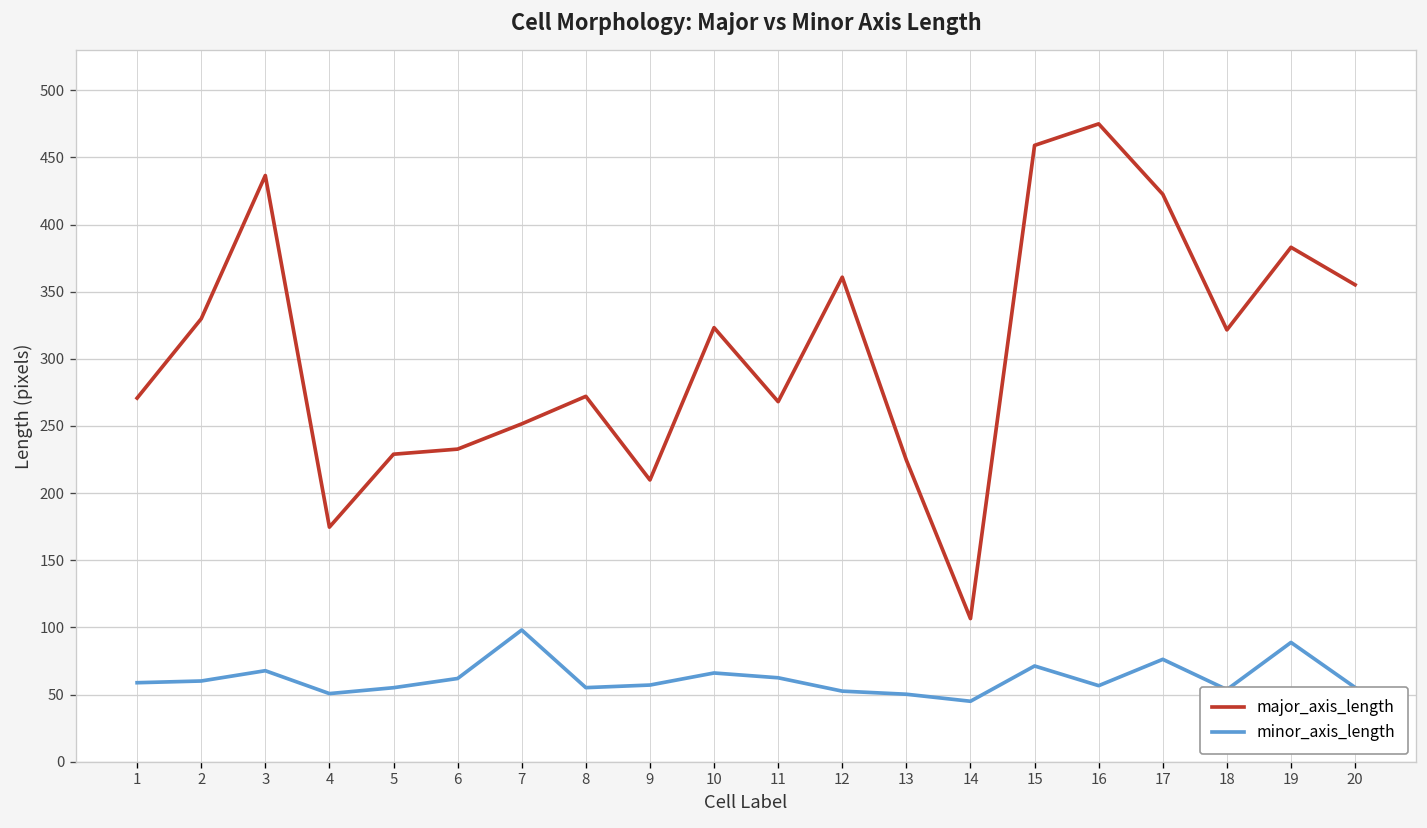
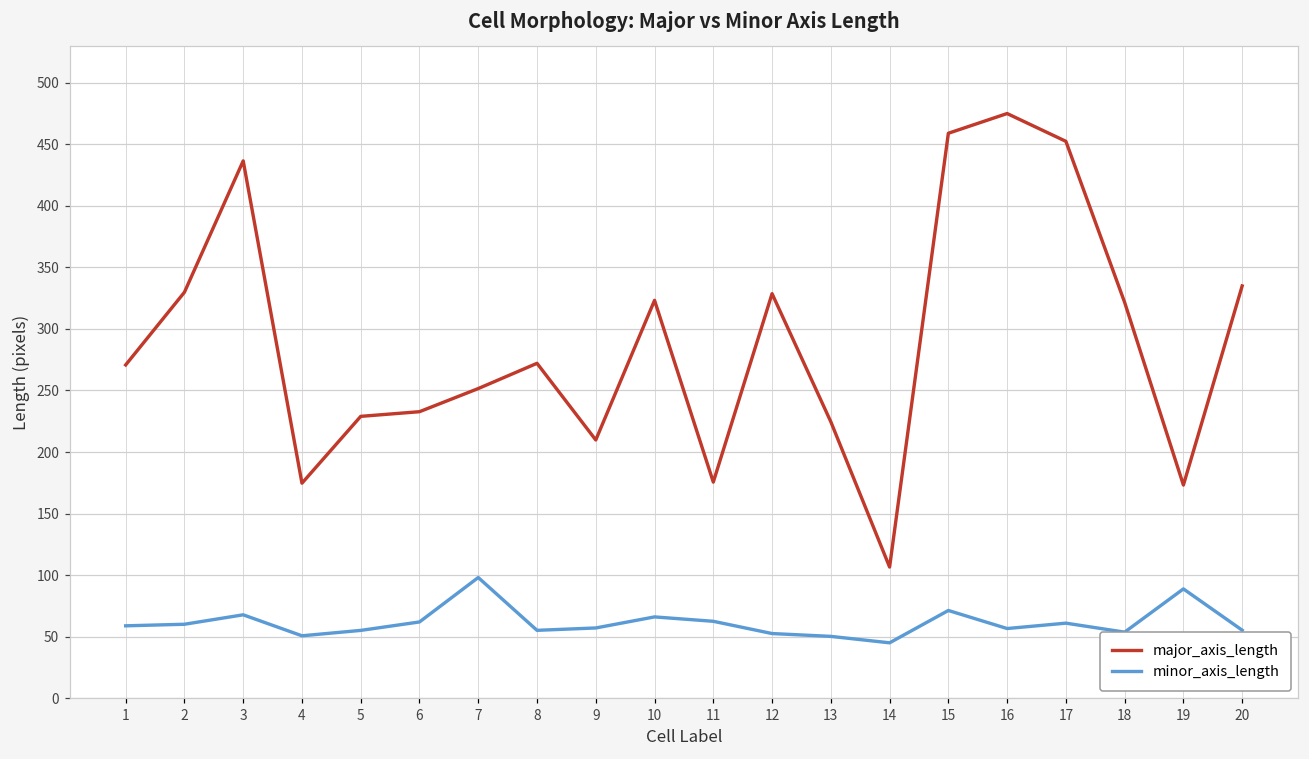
  {
    "major_axis_length": {
      "1": 271,
      "2": 330,
      "3": 437,
      "4": 175,
      "5": 229,
      "6": 233,
      "7": 252,
      "8": 272,
      "9": 210,
      "10": 323,
-     "11": 268,
-     "12": 361,
+     "11": 176,
+     "12": 329,
      "13": 225,
      "14": 107,
      "15": 459,
      "16": 475,
-     "17": 423,
+     "17": 452,
      "18": 322,
-     "19": 383,
-     "20": 355
+     "19": 173,
+     "20": 335
    },
    "minor_axis_length": {
      "1": 59,
      "2": 60,
      "3": 68,
      "4": 51,
      "5": 55,
      "6": 62,
      "7": 98,
      "8": 55,
      "9": 57,
      "10": 66,
      "11": 62,
      "12": 53,
      "13": 50,
      "14": 45,
      "15": 71,
      "16": 57,
-     "17": 76,
+     "17": 61,
      "19": 89,
      "20": 55
    }
  }
